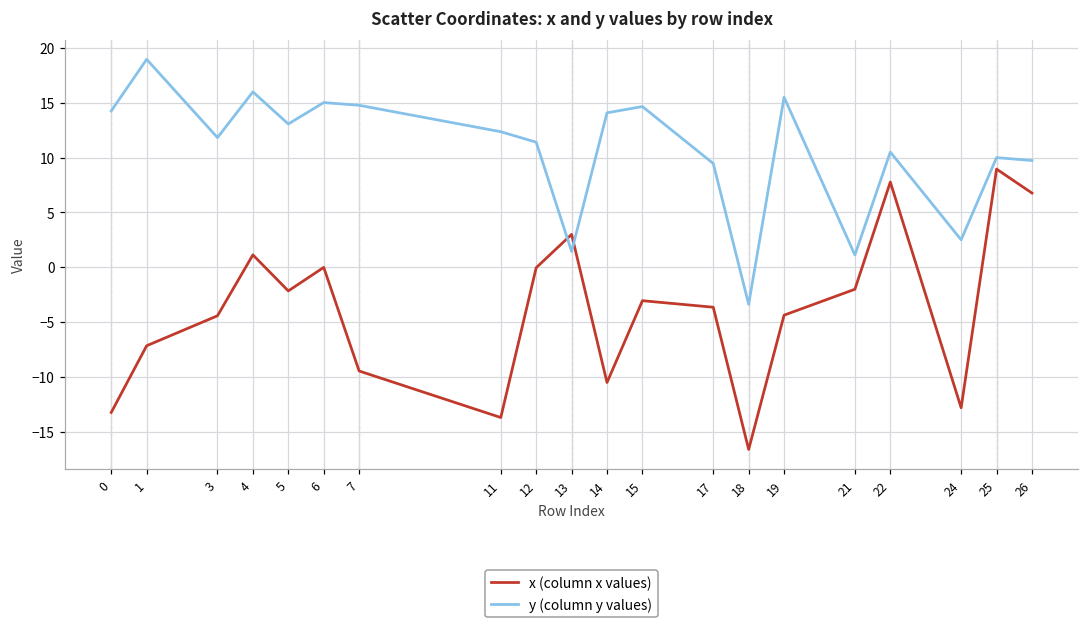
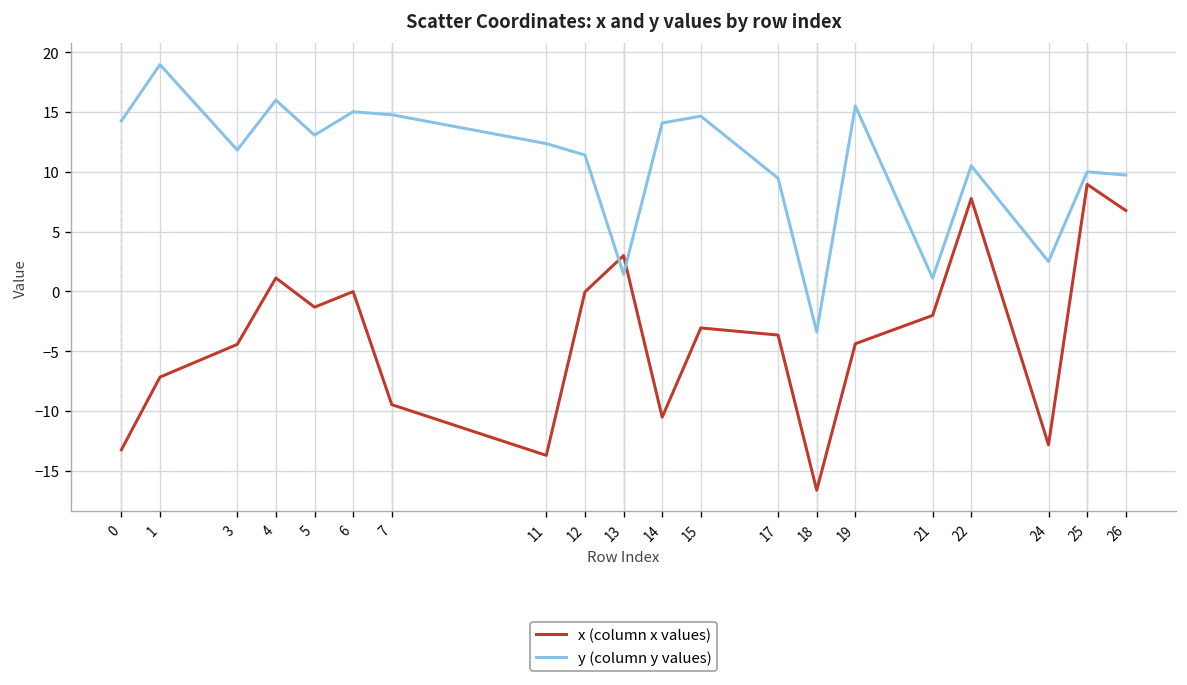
  {
    "x (column x values)": {
      "0": -13,
      "1": -7,
      "3": -4,
      "4": 1,
-     "5": -2,
+     "5": -1,
      "6": 0,
      "7": -9,
      "11": -14,
      "12": 0,
      "13": 3,
      "14": -11,
      "15": -3,
      "17": -4,
      "18": -17,
      "19": -4,
      "21": -2,
      "22": 8,
      "24": -13,
      "25": 9,
      "26": 7
    },
    "y (column y values)": {
      "0": 14,
      "1": 19,
      "3": 12,
      "4": 16,
      "5": 13,
      "6": 15,
      "7": 15,
      "11": 12,
      "12": 11,
      "13": 1,
      "14": 14,
      "15": 15,
      "17": 9,
      "18": -3,
      "19": 15,
      "21": 1,
      "22": 10,
      "24": 2,
      "25": 10,
      "26": 10
    }
  }
